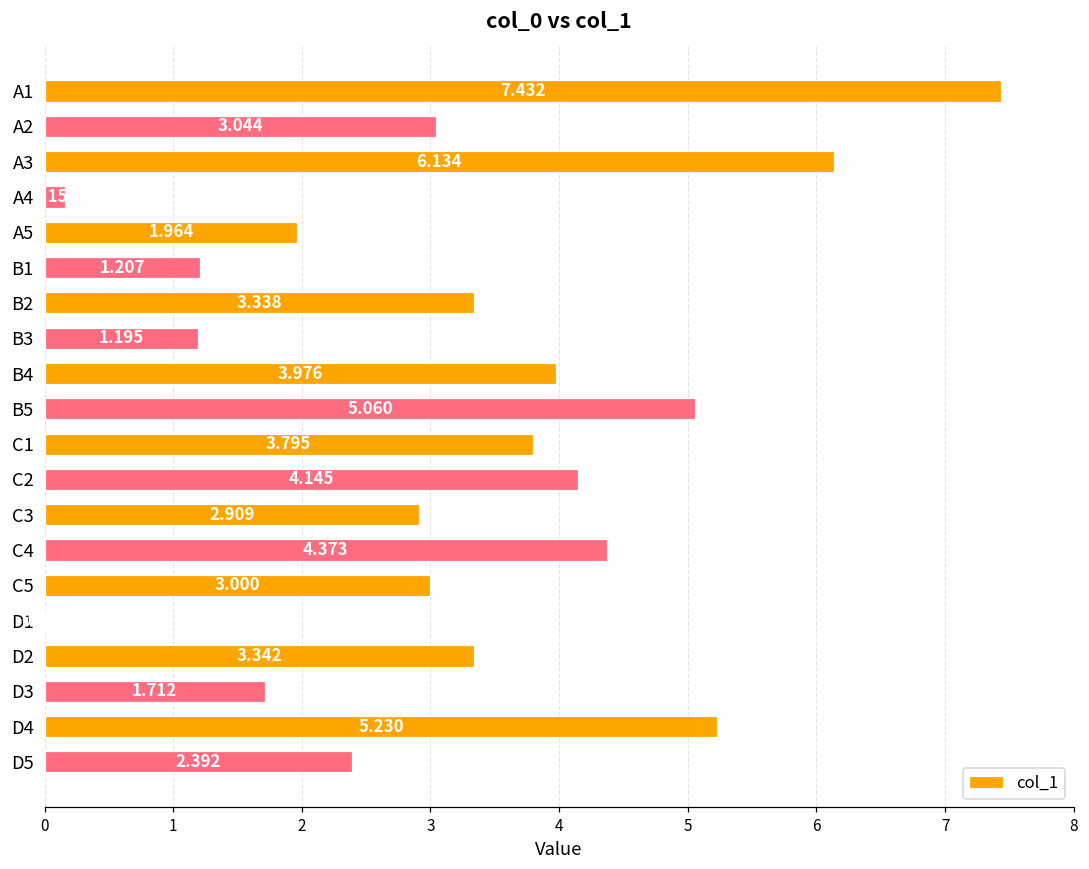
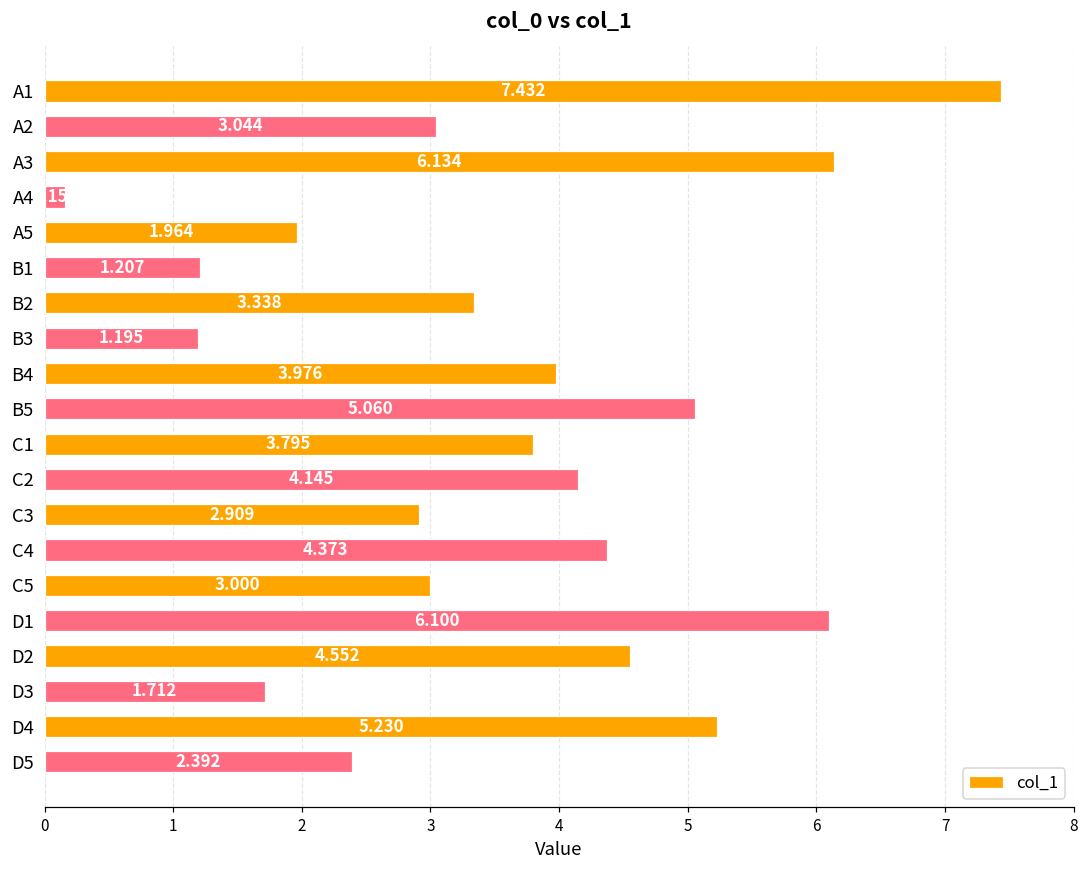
  {
    "A1": 7.432,
    "A2": 3.044,
    "A3": 6.134,
    "A5": 1.964,
    "B1": 1.207,
    "B2": 3.338,
    "B3": 1.195,
    "B4": 3.976,
    "B5": 5.060,
    "C1": 3.795,
    "C2": 4.145,
    "C3": 2.909,
    "C4": 4.373,
    "C5": 3.000,
-   "D1": 0.0,
-   "D2": 3.342,
+   "D1": 6.1,
+   "D2": 4.552,
    "D3": 1.712,
    "D4": 5.230,
    "D5": 2.392
  }
